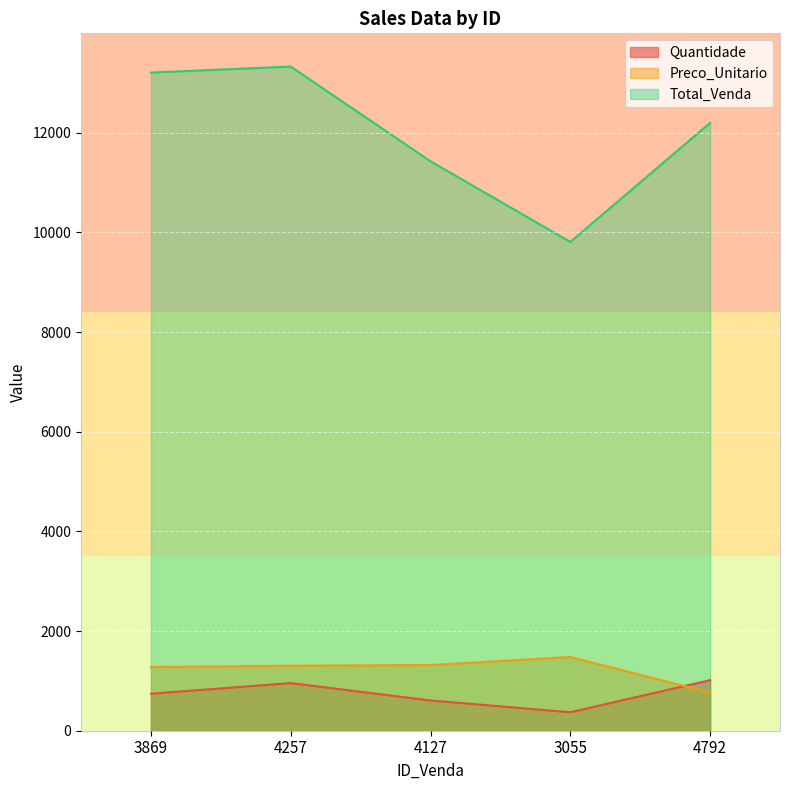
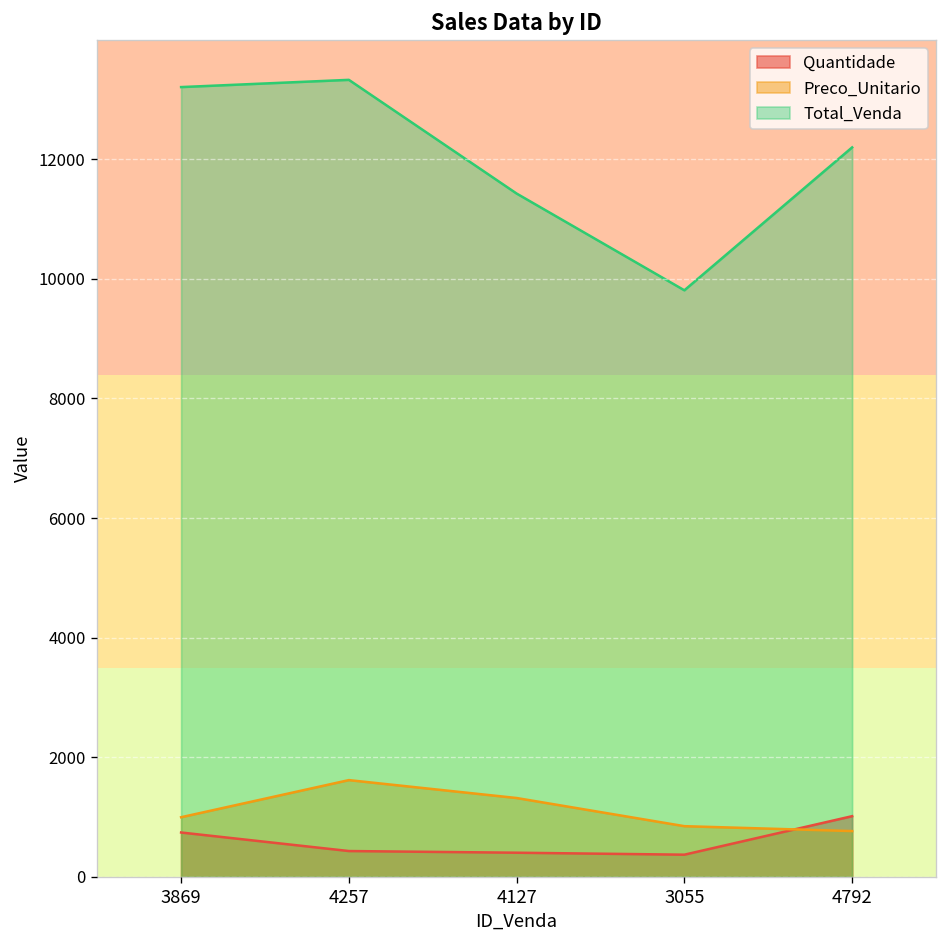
  {
    "Quantidade": {
      "3869": 700,
-     "4257": 1000,
-     "4127": 600,
+     "4257": 400,
+     "4127": 400,
      "3055": 400,
      "4792": 1000
    },
    "Preco_Unitario": {
-     "3869": 1300,
-     "4257": 1300,
+     "3869": 1000,
+     "4257": 1600,
      "4127": 1300,
-     "3055": 1500,
+     "3055": 800,
      "4792": 800
    },
    "Total_Venda": {
      "3869": 13200,
      "4257": 13300,
      "4127": 11400,
      "3055": 9800,
      "4792": 12200
    }
  }
